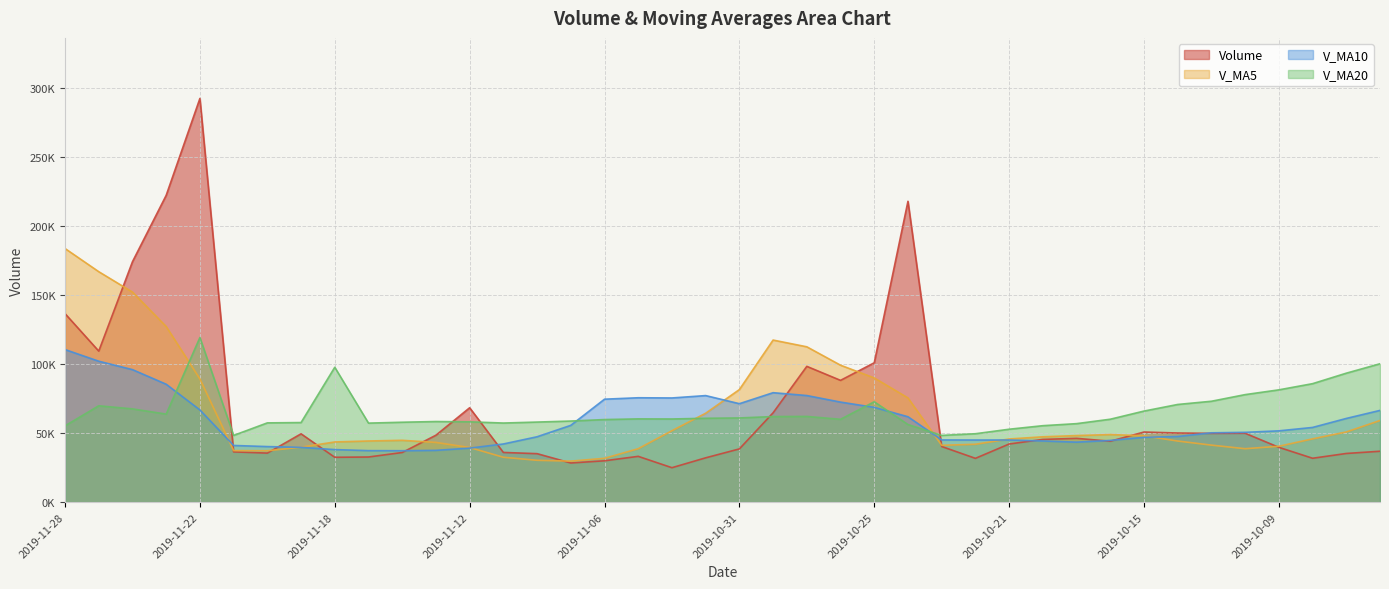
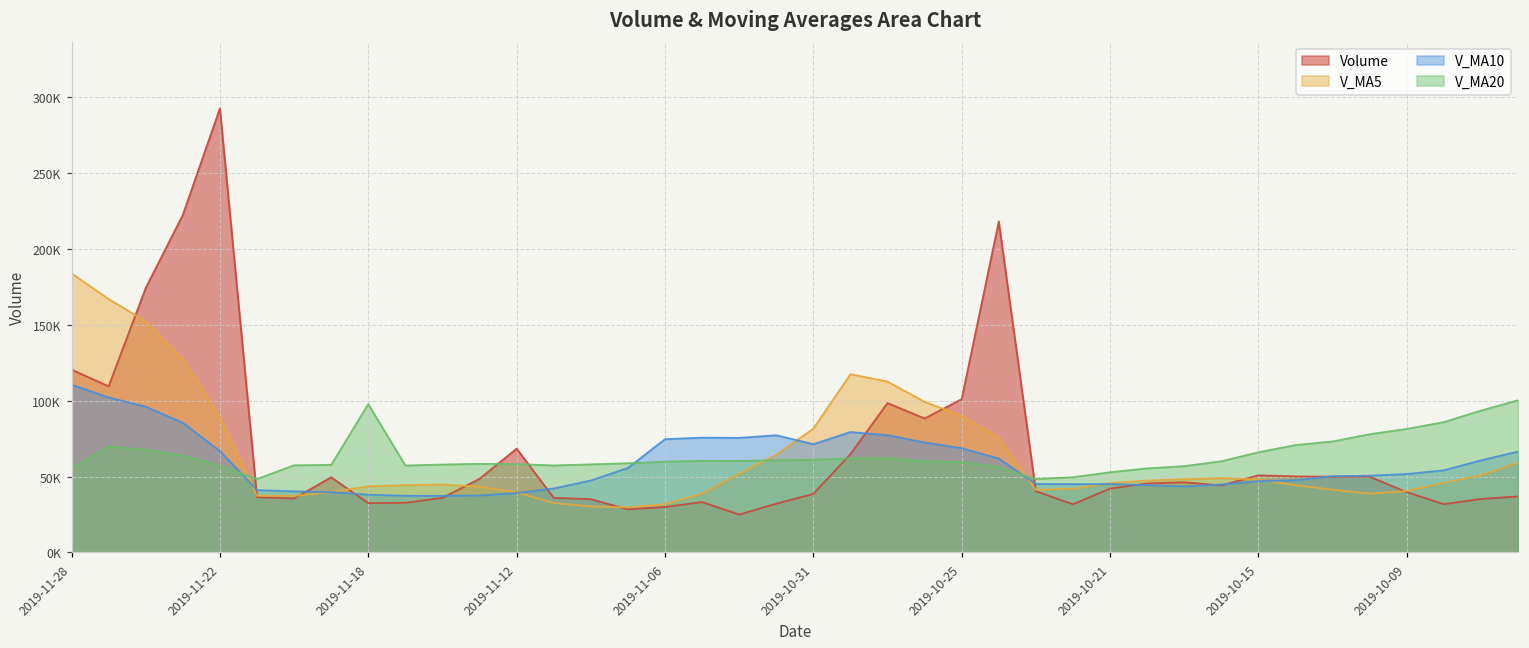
  {
    "Volume": {
-     "2019-11-28": 137000,
+     "2019-11-28": 120000,
      "2019-11-22": 293000,
      "2019-11-18": 33000,
      "2019-11-12": 68000,
      "2019-10-31": 39000,
      "2019-10-25": 101000,
      "2019-10-21": 42000,
      "2019-10-15": 51000
    },
    "V_MA5": {
      "2019-11-28": 184000,
      "2019-11-22": 89000,
      "2019-11-18": 44000,
      "2019-10-31": 82000,
      "2019-10-25": 90000
    },
    "V_MA10": {
      "2019-11-28": 111000,
      "2019-11-22": 67000,
      "2019-11-18": 38000,
      "2019-11-06": 75000,
      "2019-10-31": 71000,
      "2019-10-25": 69000,
      "2019-10-09": 52000
    },
    "V_MA20": {
      "2019-11-28": 55000,
-     "2019-11-22": 119000,
+     "2019-11-22": 57000,
      "2019-11-18": 98000,
      "2019-11-12": 58000,
      "2019-11-06": 60000,
      "2019-10-31": 61000,
-     "2019-10-25": 73000,
+     "2019-10-25": 59000,
      "2019-10-21": 53000,
      "2019-10-15": 66000,
      "2019-10-09": 81000
    }
  }
